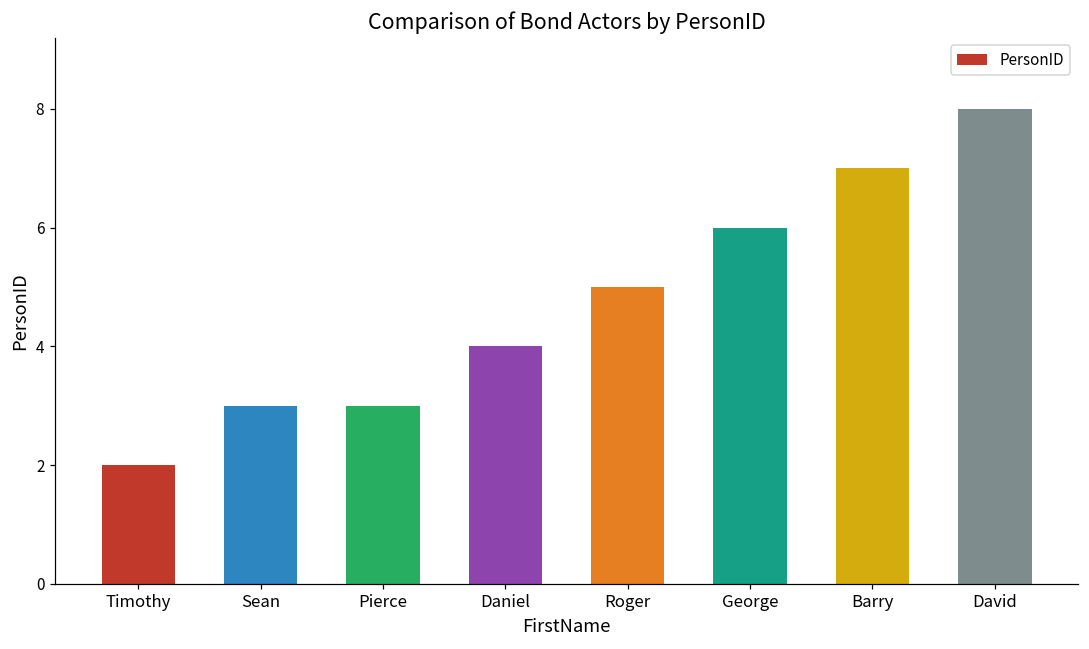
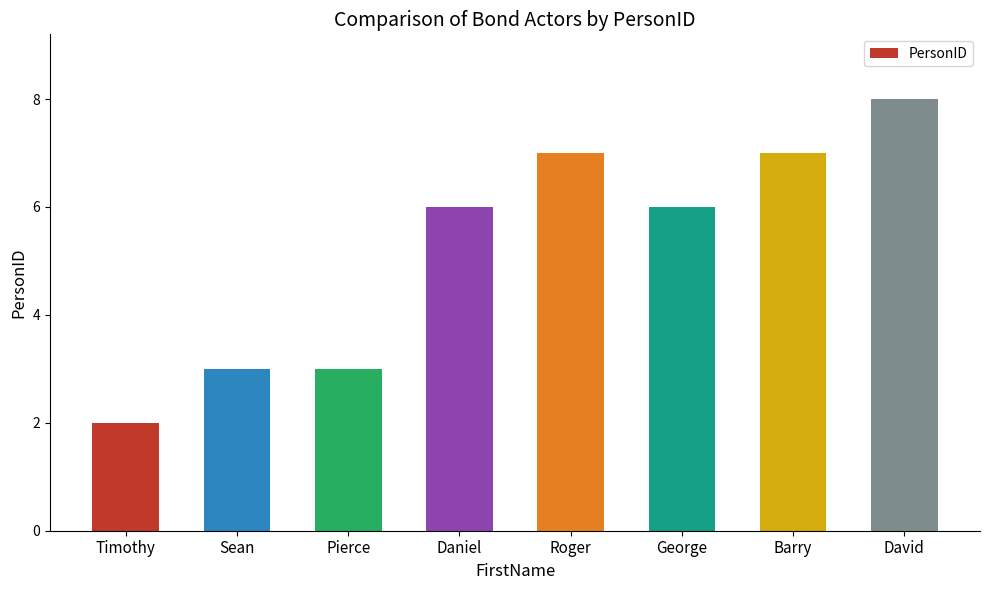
  {
    "Timothy": 2,
    "Sean": 3,
    "Pierce": 3,
-   "Daniel": 4,
-   "Roger": 5,
+   "Daniel": 6,
+   "Roger": 7,
    "George": 6,
    "Barry": 7,
    "David": 8
  }
